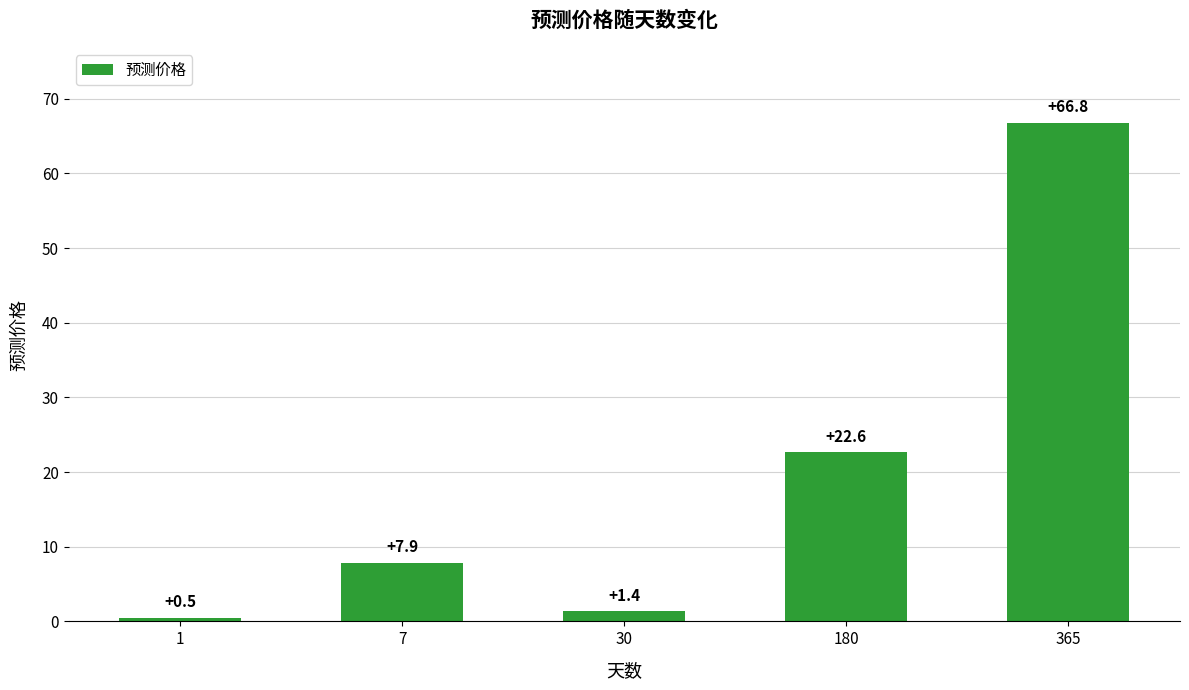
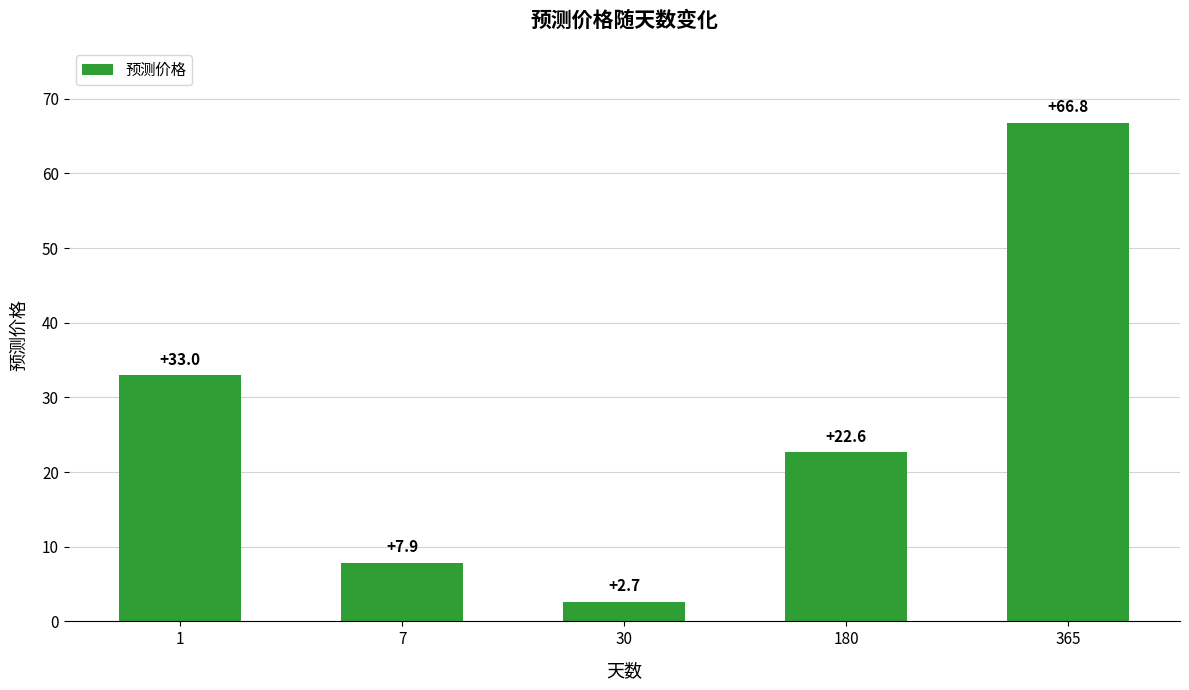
  {
-   "1": "+0.5",
+   "1": "+33.0",
    "7": "+7.9",
-   "30": "+1.4",
+   "30": "+2.7",
    "180": "+22.6",
    "365": "+66.8"
  }
